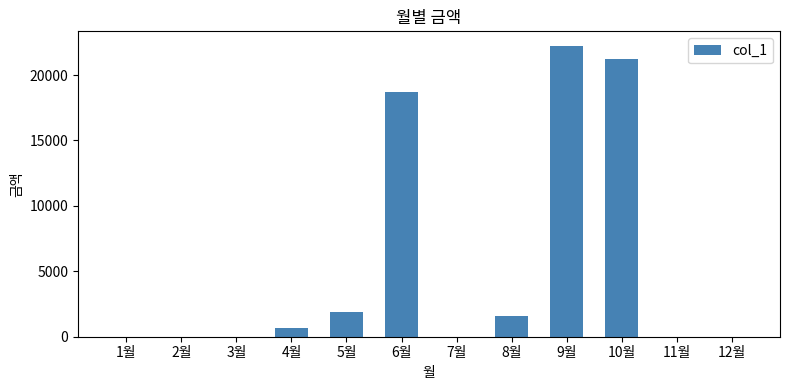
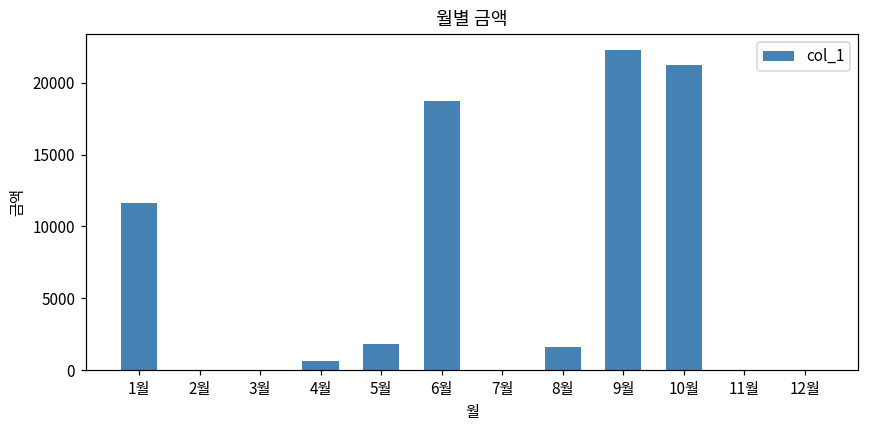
  {
-   "1월": 0,
+   "1월": 11600,
    "2월": 0,
    "3월": 0,
    "4월": 700,
    "5월": 1900,
    "6월": 18700,
    "7월": 0,
    "8월": 1600,
    "9월": 22200,
    "10월": 21200,
    "11월": 0,
    "12월": 0
  }
